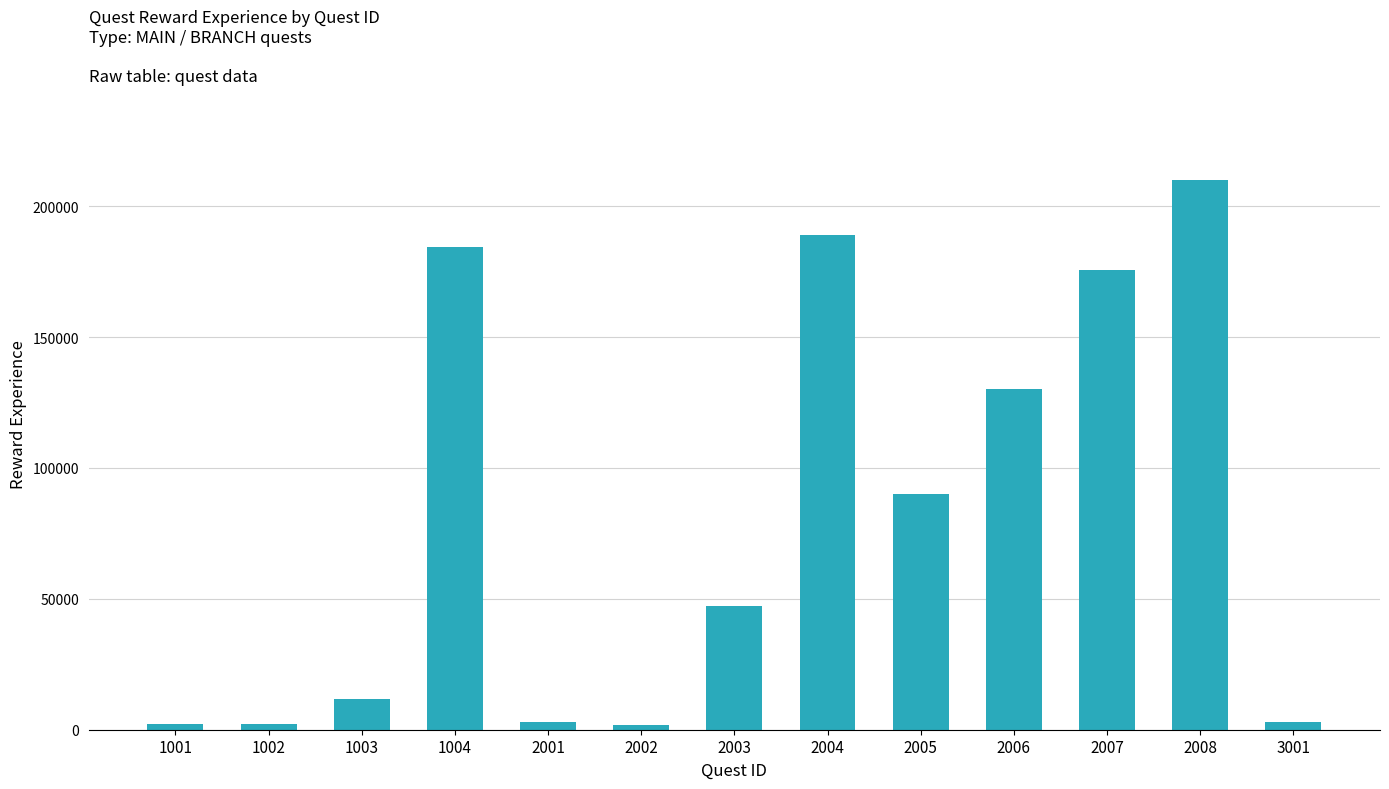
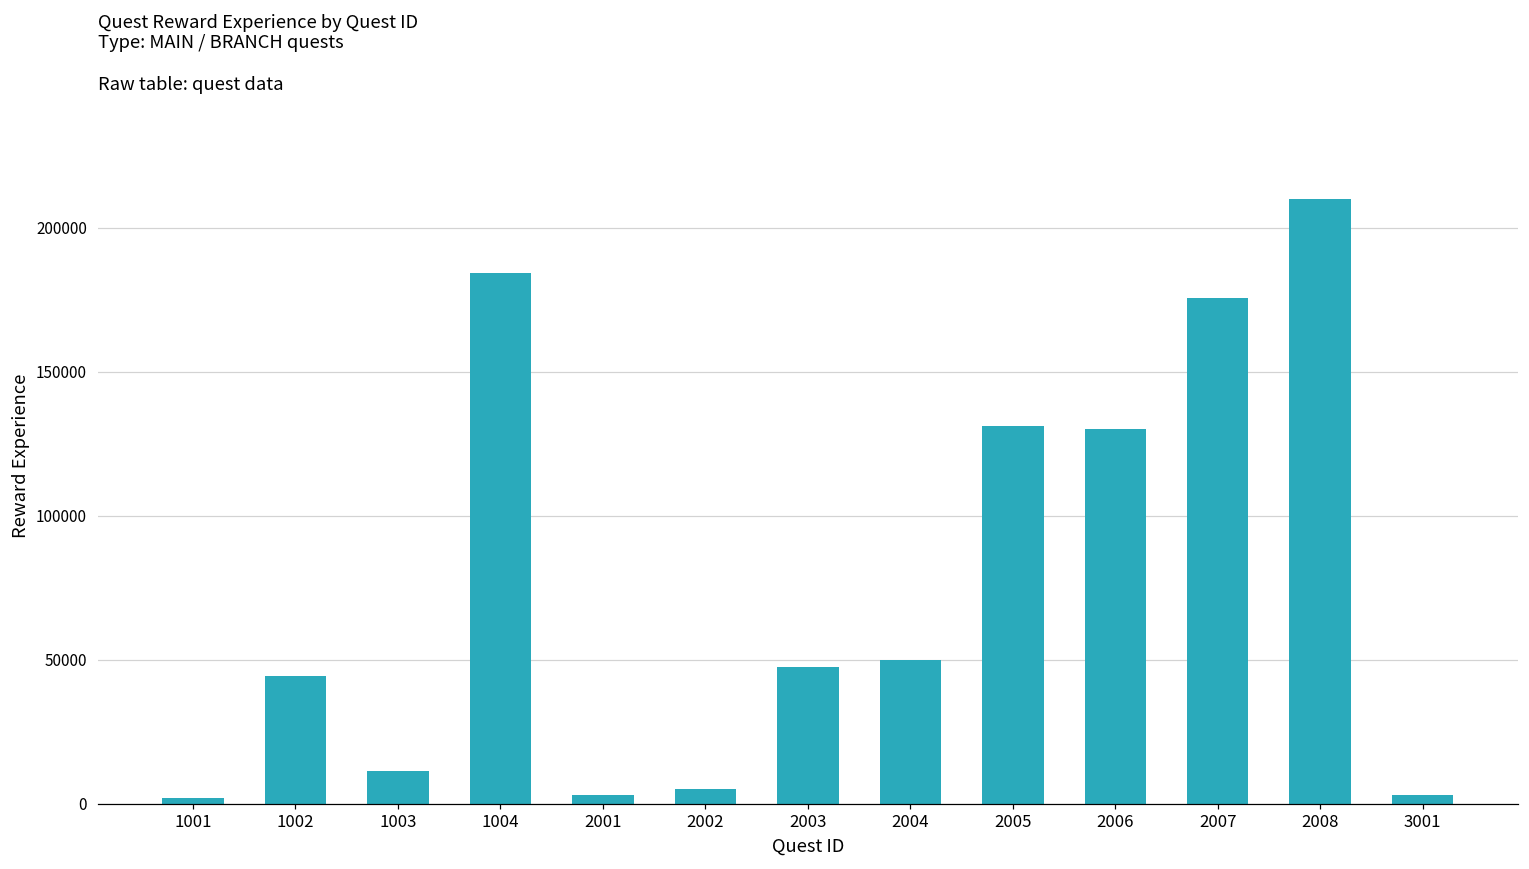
  {
    "1001": 2000,
-   "1002": 2000,
+   "1002": 44000,
    "1003": 12000,
    "1004": 184000,
    "2001": 3000,
-   "2002": 2000,
+   "2002": 5000,
    "2003": 47000,
-   "2004": 189000,
-   "2005": 90000,
+   "2004": 50000,
+   "2005": 131000,
    "2006": 130000,
    "2007": 176000,
    "2008": 210000,
    "3001": 3000
  }
